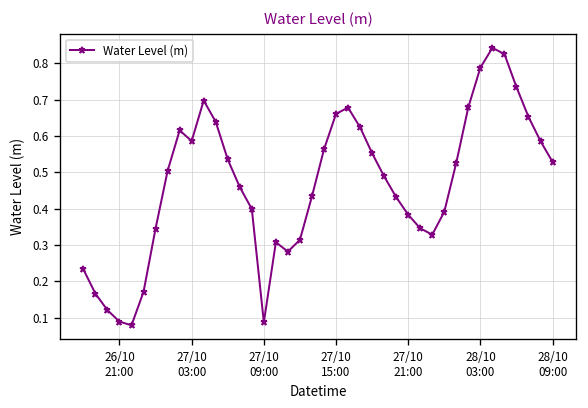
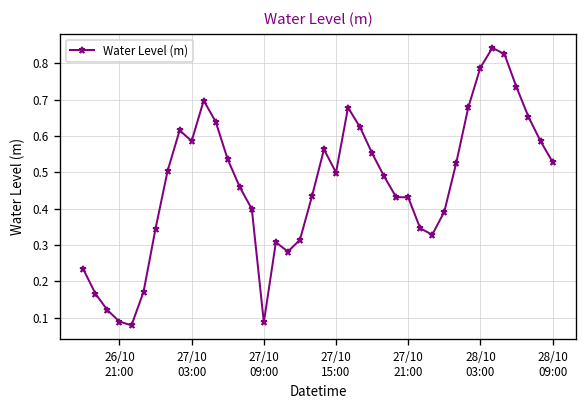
  {
    "26/10 21:00": 0.09,
    "27/10 03:00": 0.59,
    "27/10 09:00": 0.09,
-   "27/10 15:00": 0.66,
-   "27/10 21:00": 0.38,
+   "27/10 15:00": 0.50,
+   "27/10 21:00": 0.43,
    "28/10 03:00": 0.79,
    "28/10 09:00": 0.53
  }
